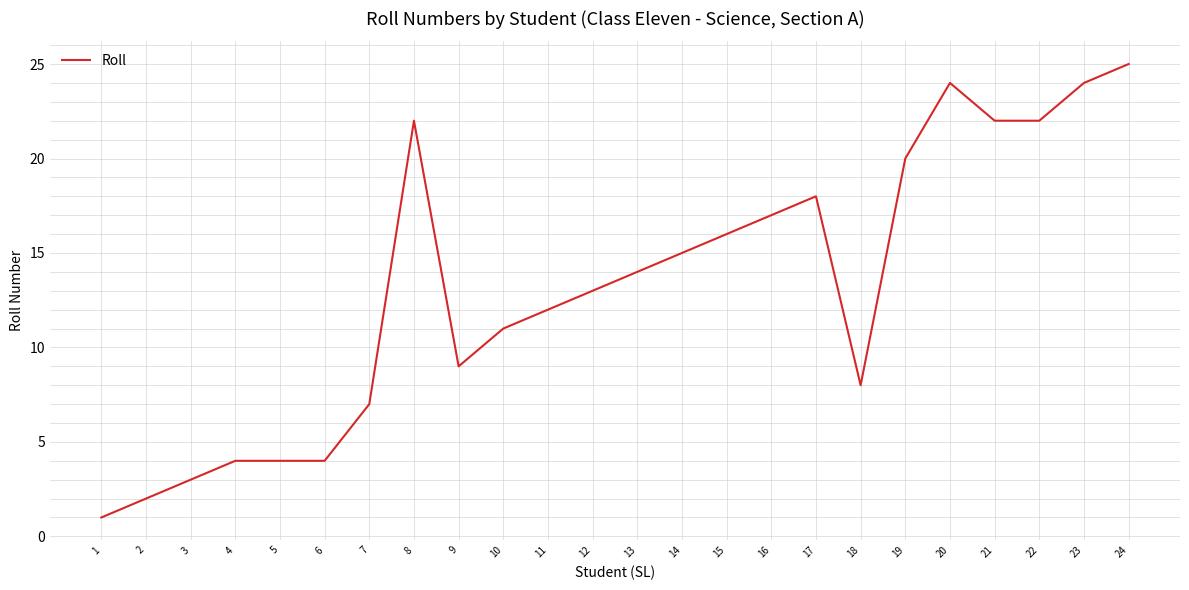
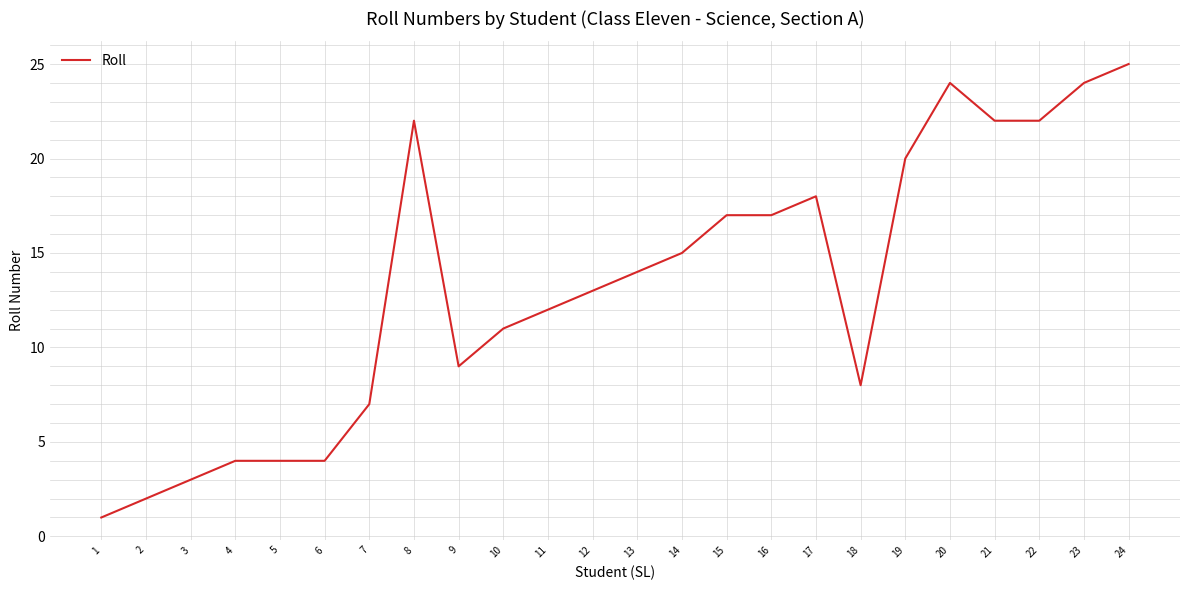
  {
    "1": 1,
    "2": 2,
    "3": 3,
    "4": 4,
    "5": 4,
    "6": 4,
    "7": 7,
    "8": 22,
    "9": 9,
    "10": 11,
    "11": 12,
    "12": 13,
    "13": 14,
    "14": 15,
-   "15": 16,
+   "15": 17,
    "16": 17,
    "17": 18,
    "18": 8,
    "19": 20,
    "20": 24,
    "21": 22,
    "22": 22,
    "23": 24,
    "24": 25
  }
